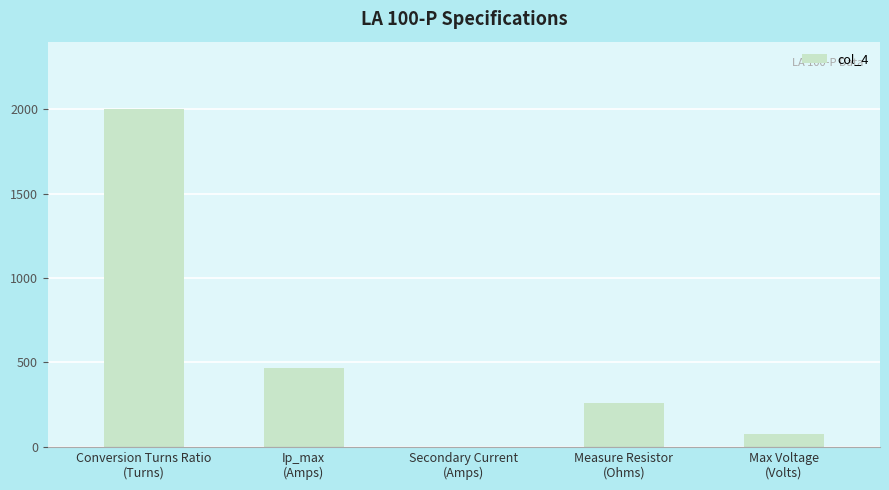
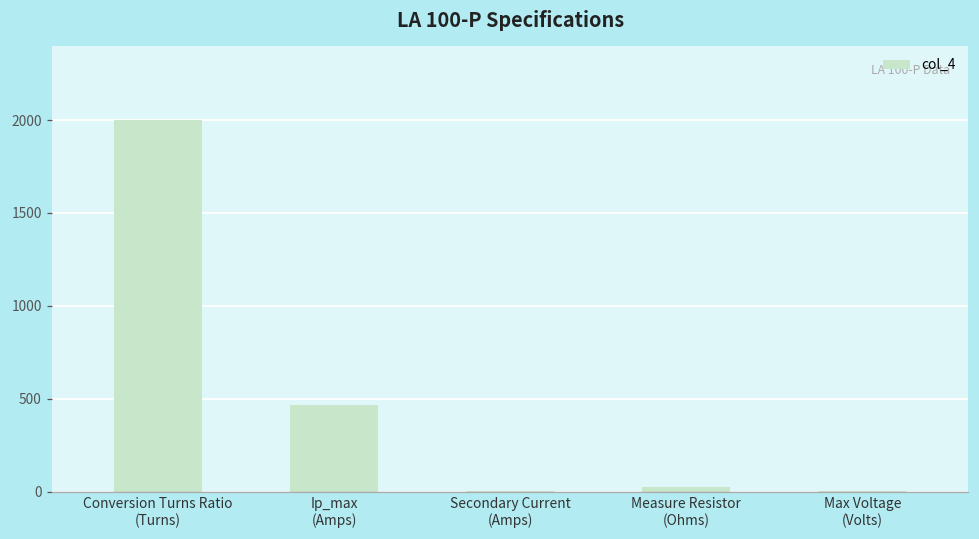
  {
    "Conversion Turns Ratio (Turns)": 2000,
    "Ip_max (Amps)": 470,
-   "Measure Resistor (Ohms)": 260,
-   "Max Voltage (Volts)": 80
+   "Measure Resistor (Ohms)": 20,
+   "Max Voltage (Volts)": 0
  }
